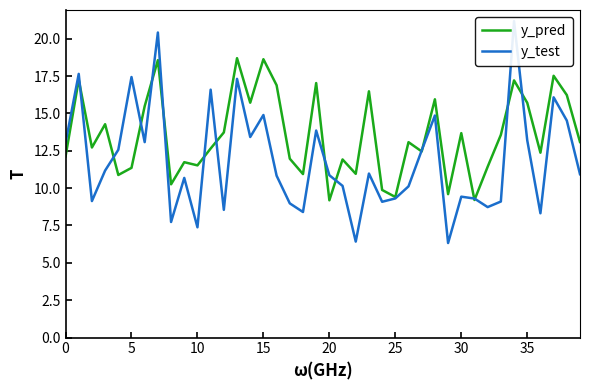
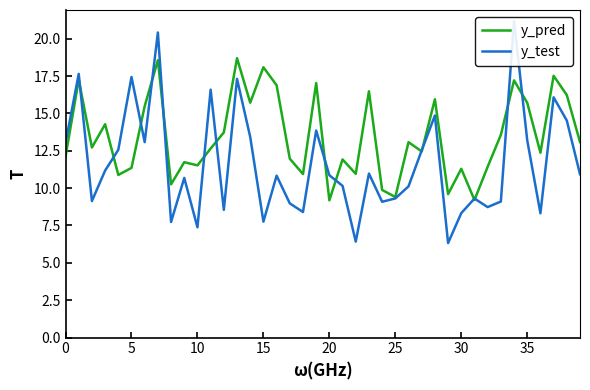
  {
    "y_pred": {
      "0": 12.1,
      "5": 11.4,
      "10": 11.5,
-     "15": 18.6,
+     "15": 18.1,
      "20": 9.2,
-     "30": 13.7,
+     "30": 11.3,
      "35": 15.7
    },
    "y_test": {
      "0": 13.0,
      "5": 17.4,
      "10": 7.4,
-     "15": 14.9,
+     "15": 7.8,
      "20": 10.9,
-     "30": 9.4,
+     "30": 8.3,
      "35": 13.2
    }
  }
